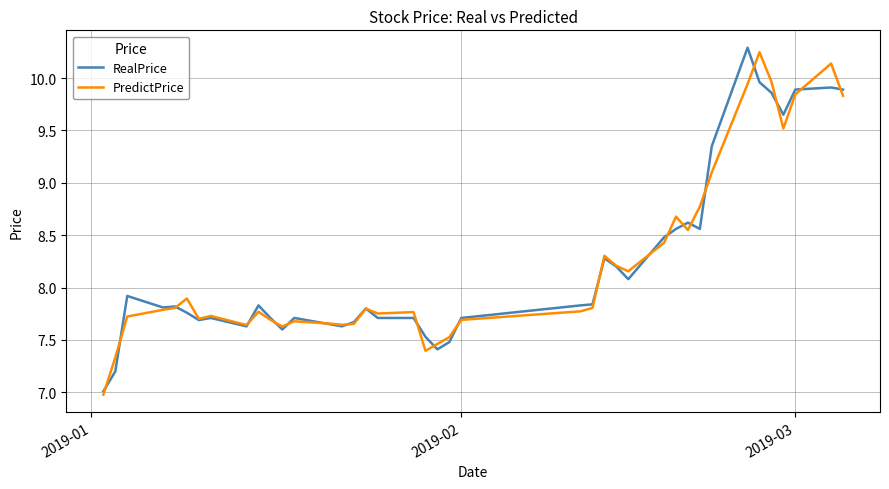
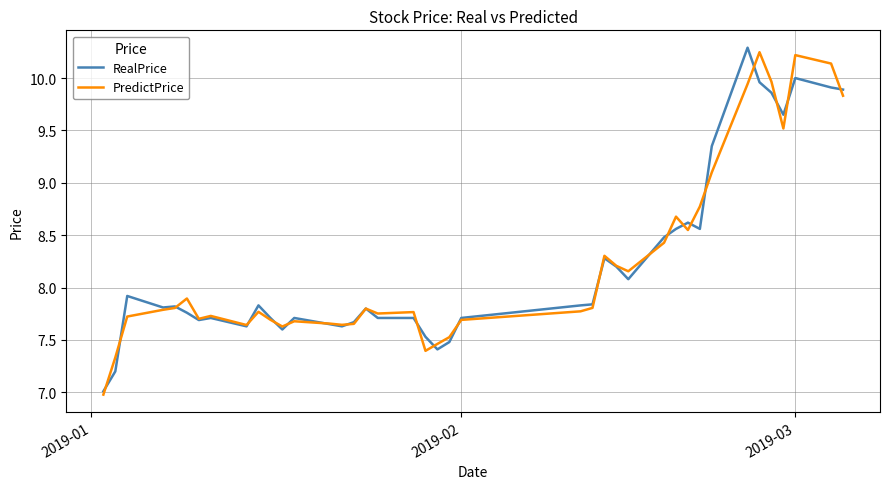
  {
    "RealPrice": {
-     "2019-03": 9.89
+     "2019-03": 10.00
    },
    "PredictPrice": {
-     "2019-03": 9.84
+     "2019-03": 10.22
    }
  }
